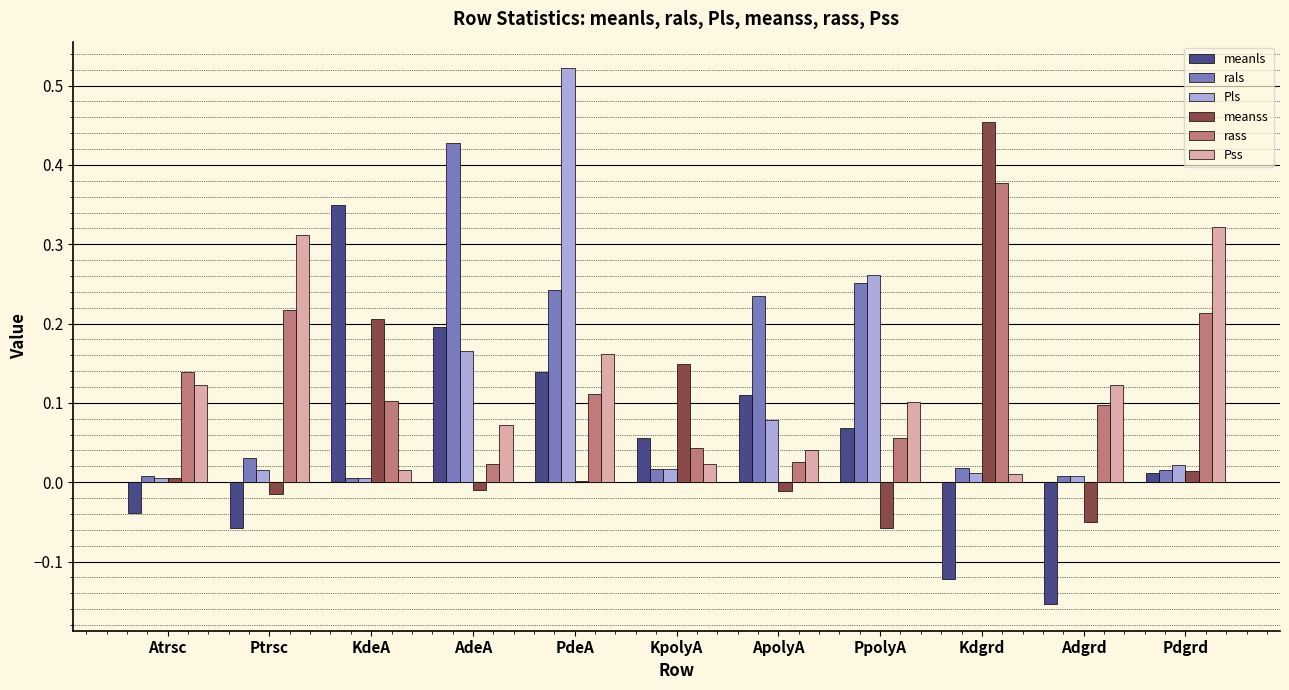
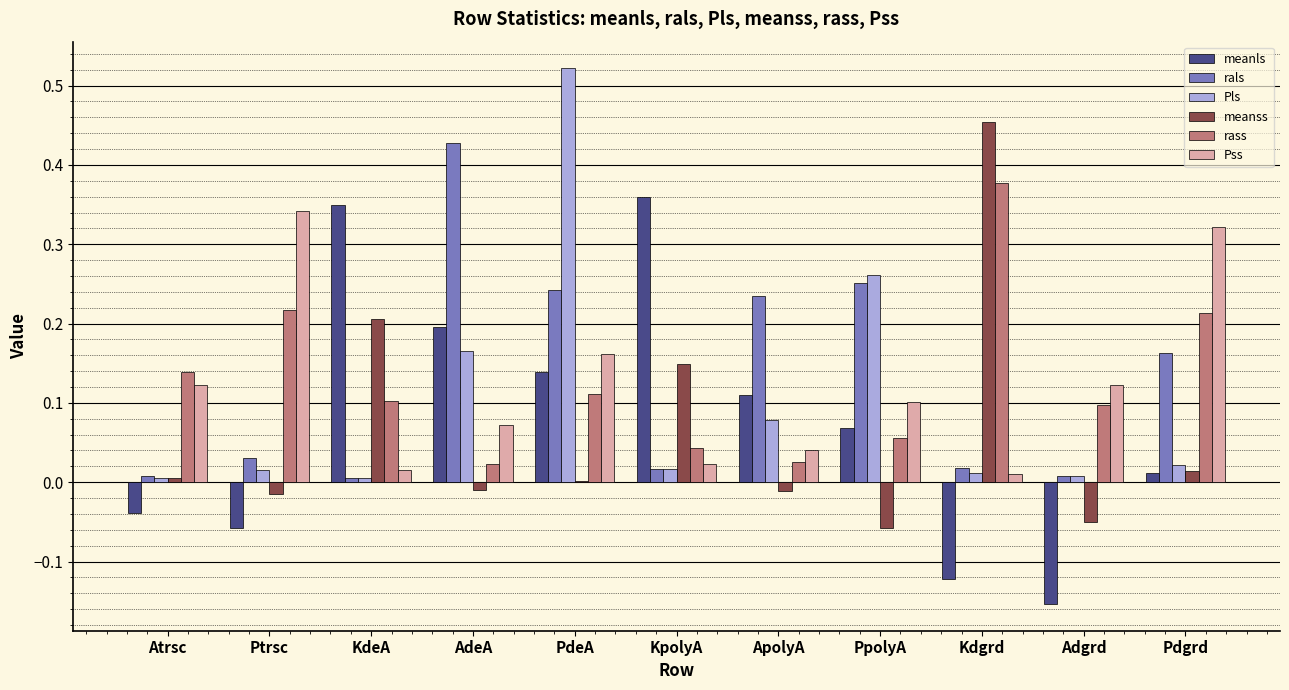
  {
    "meanls": {
      "Atrsc": -0.04,
      "Ptrsc": -0.06,
      "KdeA": 0.35,
      "AdeA": 0.20,
      "PdeA": 0.14,
-     "KpolyA": 0.06,
+     "KpolyA": 0.36,
      "ApolyA": 0.11,
      "PpolyA": 0.07,
      "Kdgrd": -0.12,
      "Adgrd": -0.15,
      "Pdgrd": 0.01
    },
    "rals": {
      "Atrsc": 0.01,
      "Ptrsc": 0.03,
      "KdeA": 0.00,
      "AdeA": 0.43,
      "PdeA": 0.24,
      "KpolyA": 0.02,
      "ApolyA": 0.23,
      "PpolyA": 0.25,
      "Kdgrd": 0.02,
      "Adgrd": 0.01,
-     "Pdgrd": 0.02
+     "Pdgrd": 0.16
    },
    "Pls": {
      "Atrsc": 0.01,
      "Ptrsc": 0.02,
      "KdeA": 0.01,
      "AdeA": 0.17,
      "PdeA": 0.52,
      "KpolyA": 0.02,
      "ApolyA": 0.08,
      "PpolyA": 0.26,
      "Kdgrd": 0.01,
      "Adgrd": 0.01,
      "Pdgrd": 0.02
    },
    "meanss": {
      "Atrsc": 0.01,
      "Ptrsc": -0.01,
      "KdeA": 0.21,
      "AdeA": -0.01,
      "KpolyA": 0.15,
      "ApolyA": -0.01,
      "PpolyA": -0.06,
      "Kdgrd": 0.45,
      "Adgrd": -0.05,
      "Pdgrd": 0.01
    },
    "rass": {
      "Atrsc": 0.14,
      "Ptrsc": 0.22,
      "KdeA": 0.10,
      "AdeA": 0.02,
      "PdeA": 0.11,
      "KpolyA": 0.04,
      "ApolyA": 0.03,
      "PpolyA": 0.06,
      "Kdgrd": 0.38,
      "Adgrd": 0.10,
      "Pdgrd": 0.21
    },
    "Pss": {
      "Atrsc": 0.12,
-     "Ptrsc": 0.31,
+     "Ptrsc": 0.34,
      "KdeA": 0.02,
      "AdeA": 0.07,
      "PdeA": 0.16,
      "KpolyA": 0.02,
      "ApolyA": 0.04,
      "PpolyA": 0.10,
      "Kdgrd": 0.01,
      "Adgrd": 0.12,
      "Pdgrd": 0.32
    }
  }
